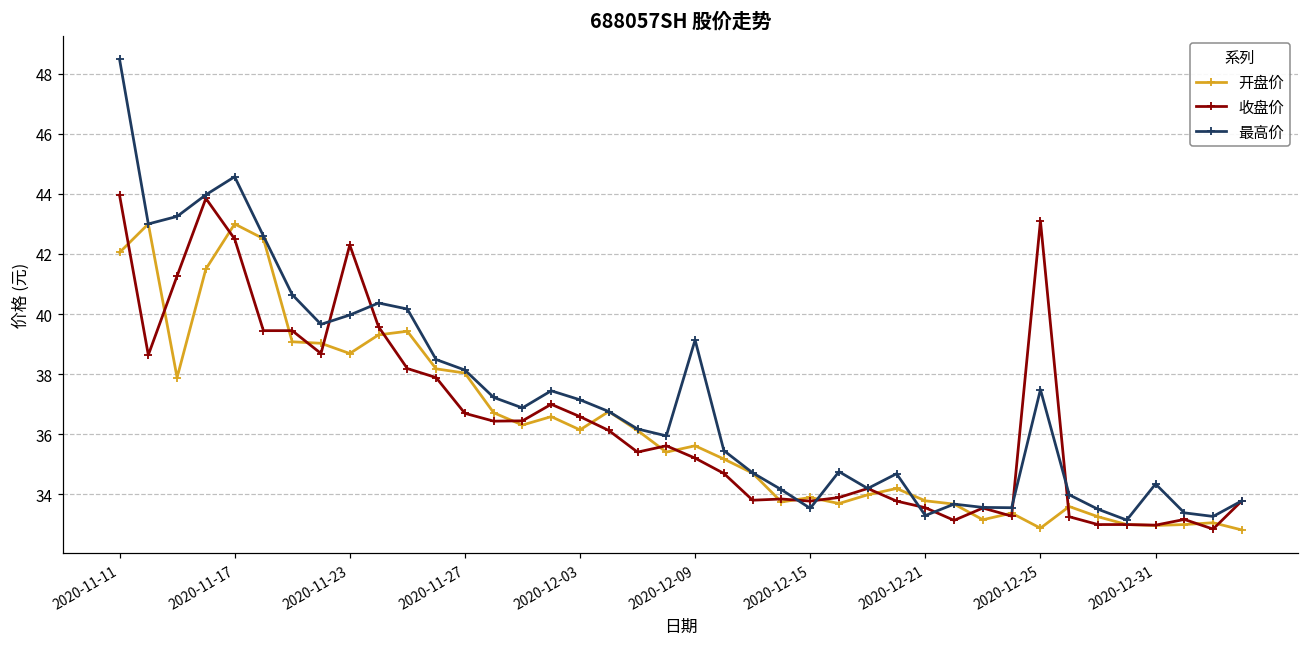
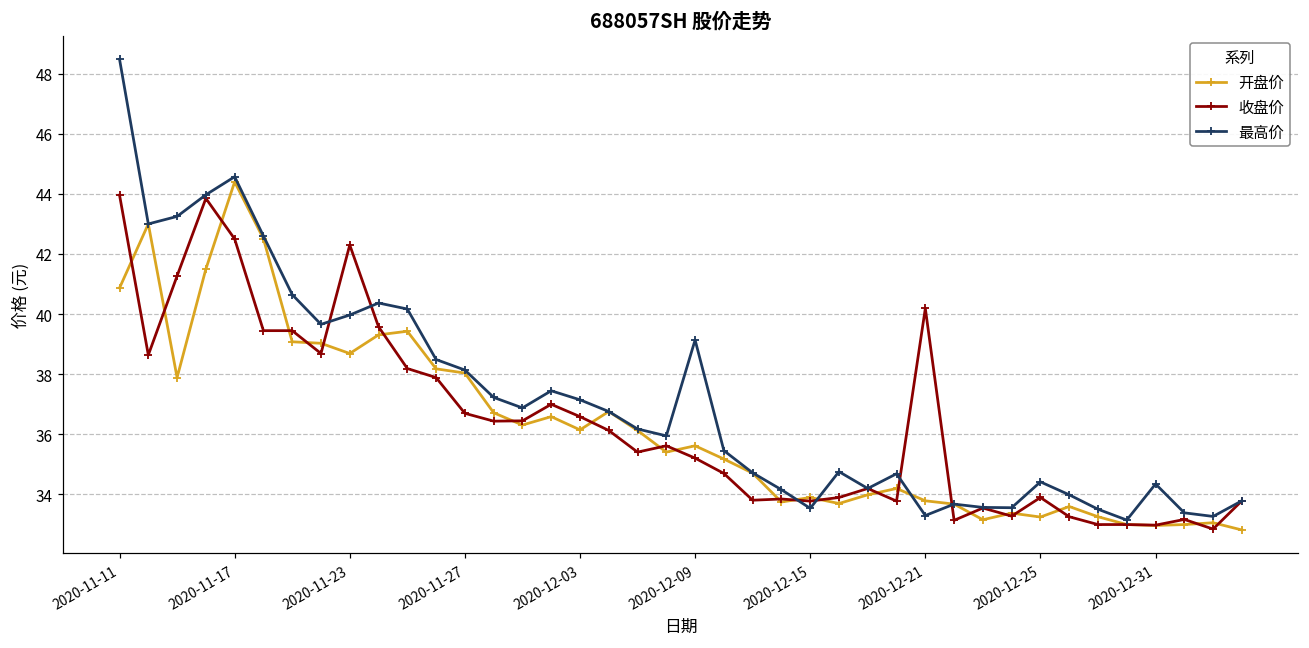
  {
    "开盘价": {
-     "2020-11-11": 42.1,
-     "2020-11-17": 43.0,
+     "2020-11-11": 40.9,
+     "2020-11-17": 44.4,
      "2020-11-23": 38.7,
      "2020-11-27": 38.0,
      "2020-12-03": 36.2,
      "2020-12-09": 35.6,
      "2020-12-15": 33.9,
      "2020-12-21": 33.8,
-     "2020-12-25": 32.9
+     "2020-12-25": 33.3
    },
    "收盘价": {
      "2020-11-11": 44.0,
      "2020-11-17": 42.5,
      "2020-11-23": 42.3,
      "2020-11-27": 36.7,
      "2020-12-03": 36.6,
      "2020-12-09": 35.2,
      "2020-12-15": 33.8,
-     "2020-12-21": 33.6,
-     "2020-12-25": 43.1
+     "2020-12-21": 40.2,
+     "2020-12-25": 33.9
    },
    "最高价": {
      "2020-11-11": 48.5,
      "2020-11-17": 44.6,
      "2020-11-23": 40.0,
      "2020-11-27": 38.1,
      "2020-12-03": 37.2,
      "2020-12-09": 39.1,
      "2020-12-15": 33.5,
      "2020-12-21": 33.3,
-     "2020-12-25": 37.5,
+     "2020-12-25": 34.4,
      "2020-12-31": 34.4
    }
  }
